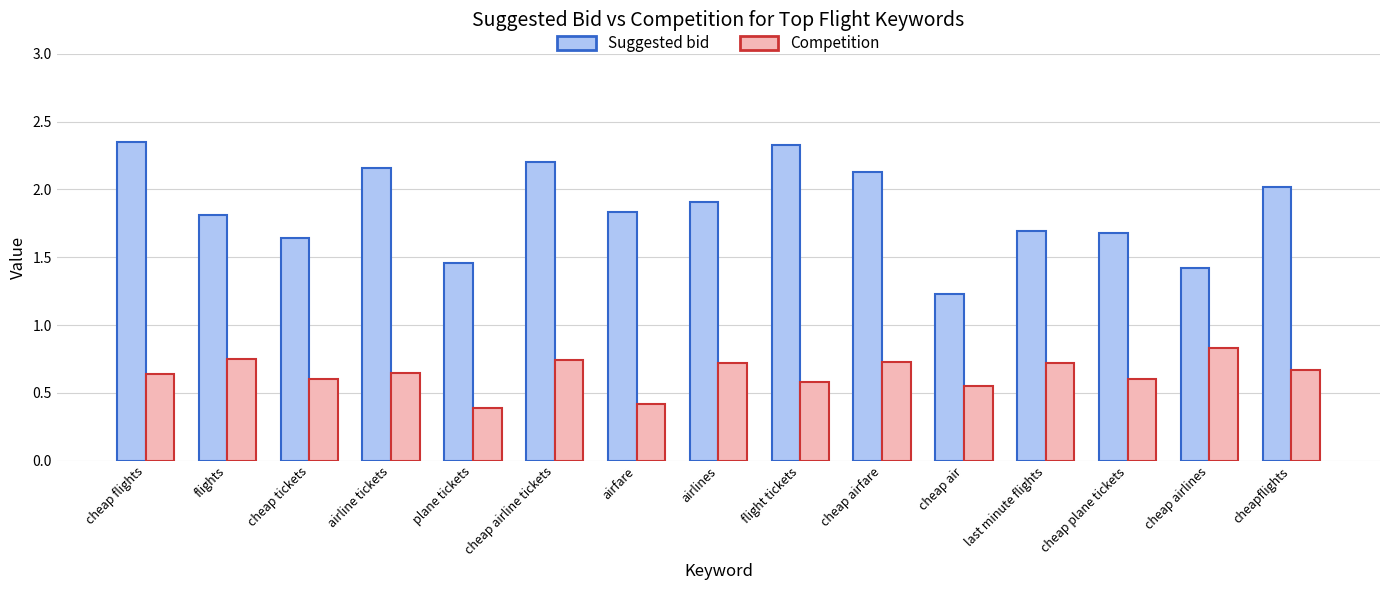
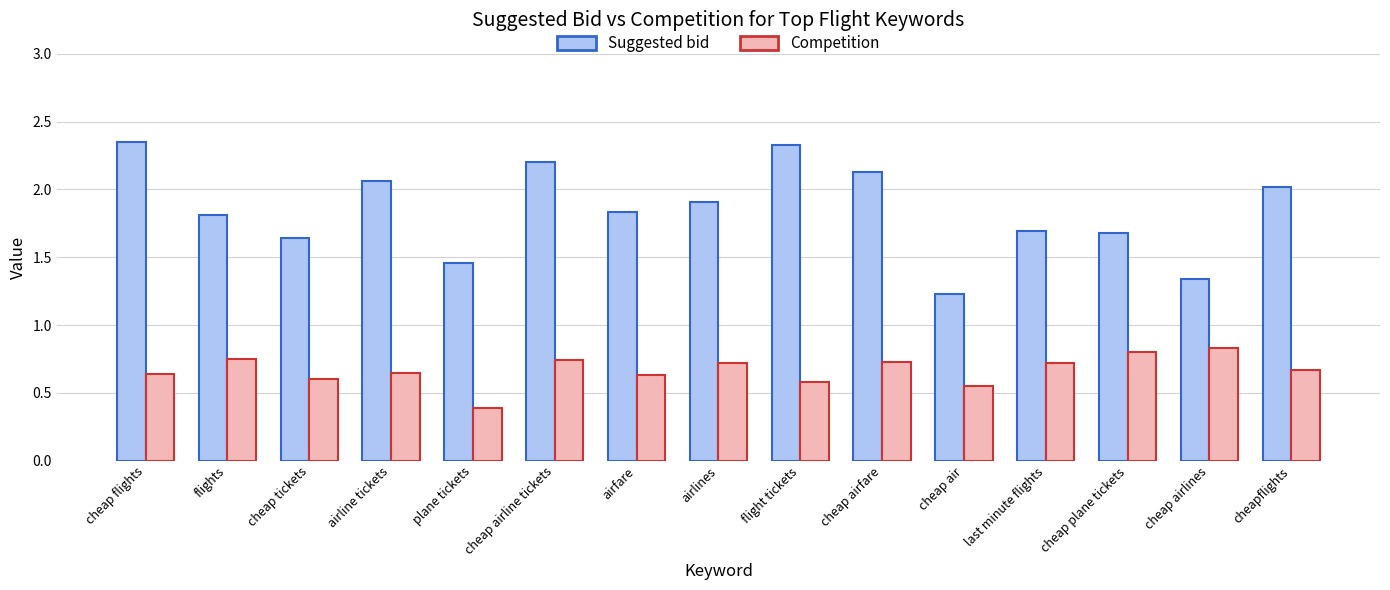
  {
    "Suggested bid": {
      "cheap flights": 2.35,
      "flights": 1.81,
      "cheap tickets": 1.64,
-     "airline tickets": 2.16,
+     "airline tickets": 2.06,
      "plane tickets": 1.46,
      "cheap airline tickets": 2.20,
      "airfare": 1.83,
      "airlines": 1.91,
      "flight tickets": 2.33,
      "cheap airfare": 2.13,
      "cheap air": 1.23,
      "last minute flights": 1.69,
      "cheap plane tickets": 1.68,
-     "cheap airlines": 1.42,
+     "cheap airlines": 1.34,
      "cheapflights": 2.02
    },
    "Competition": {
      "cheap flights": 0.64,
      "flights": 0.75,
      "cheap tickets": 0.60,
      "airline tickets": 0.65,
      "plane tickets": 0.39,
      "cheap airline tickets": 0.74,
-     "airfare": 0.42,
+     "airfare": 0.63,
      "airlines": 0.72,
      "flight tickets": 0.58,
      "cheap airfare": 0.73,
      "cheap air": 0.55,
      "last minute flights": 0.72,
-     "cheap plane tickets": 0.6,
+     "cheap plane tickets": 0.8,
      "cheap airlines": 0.83,
      "cheapflights": 0.67
    }
  }
